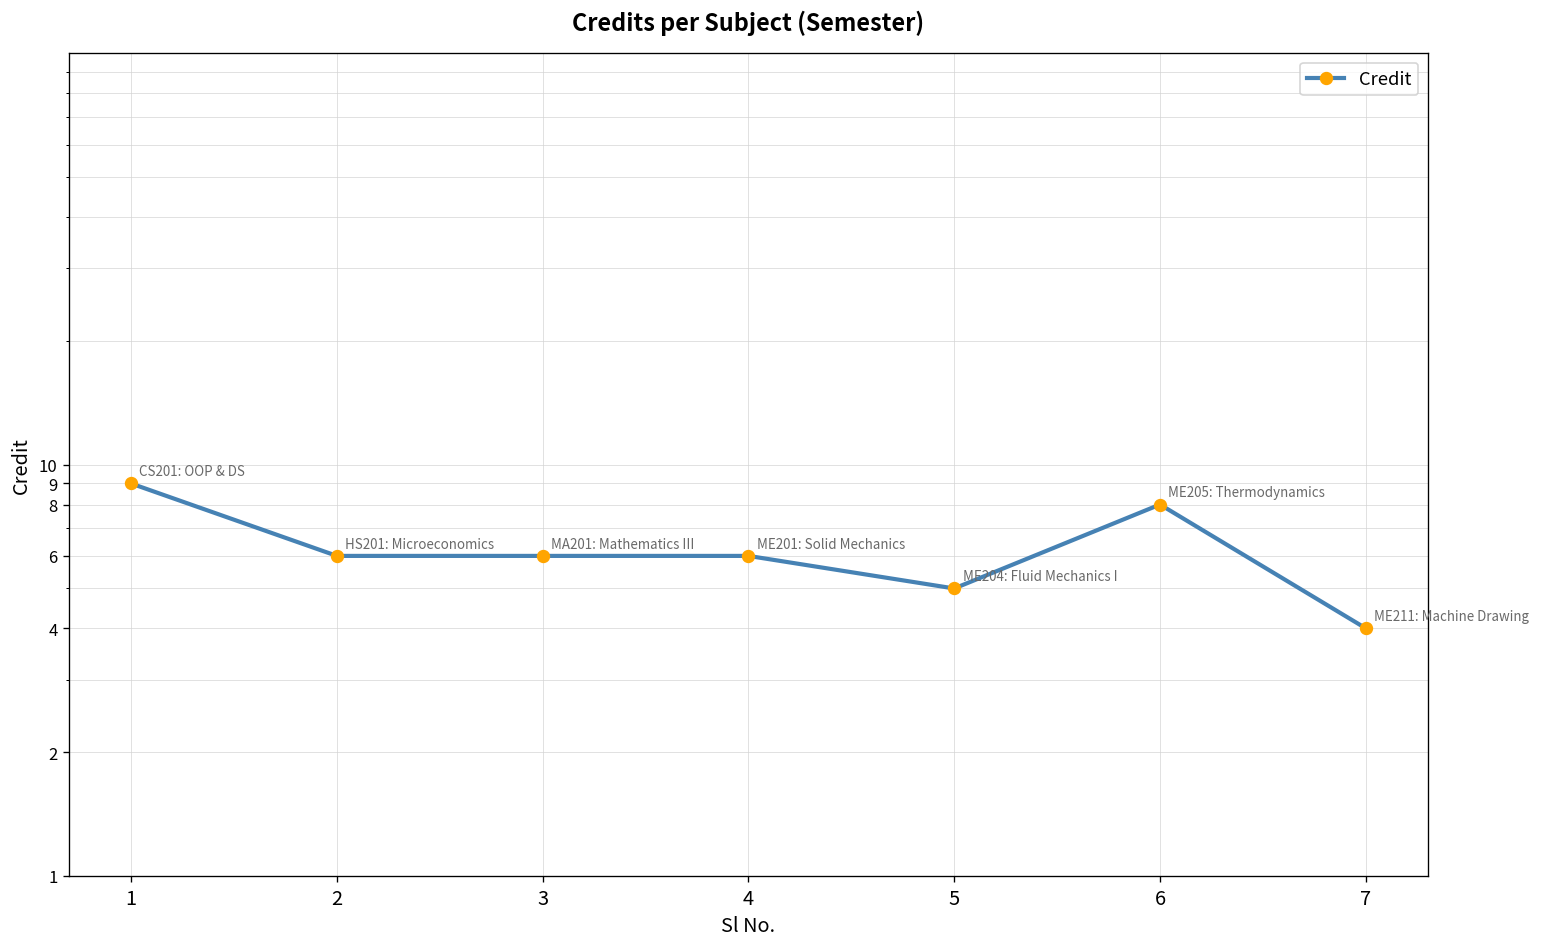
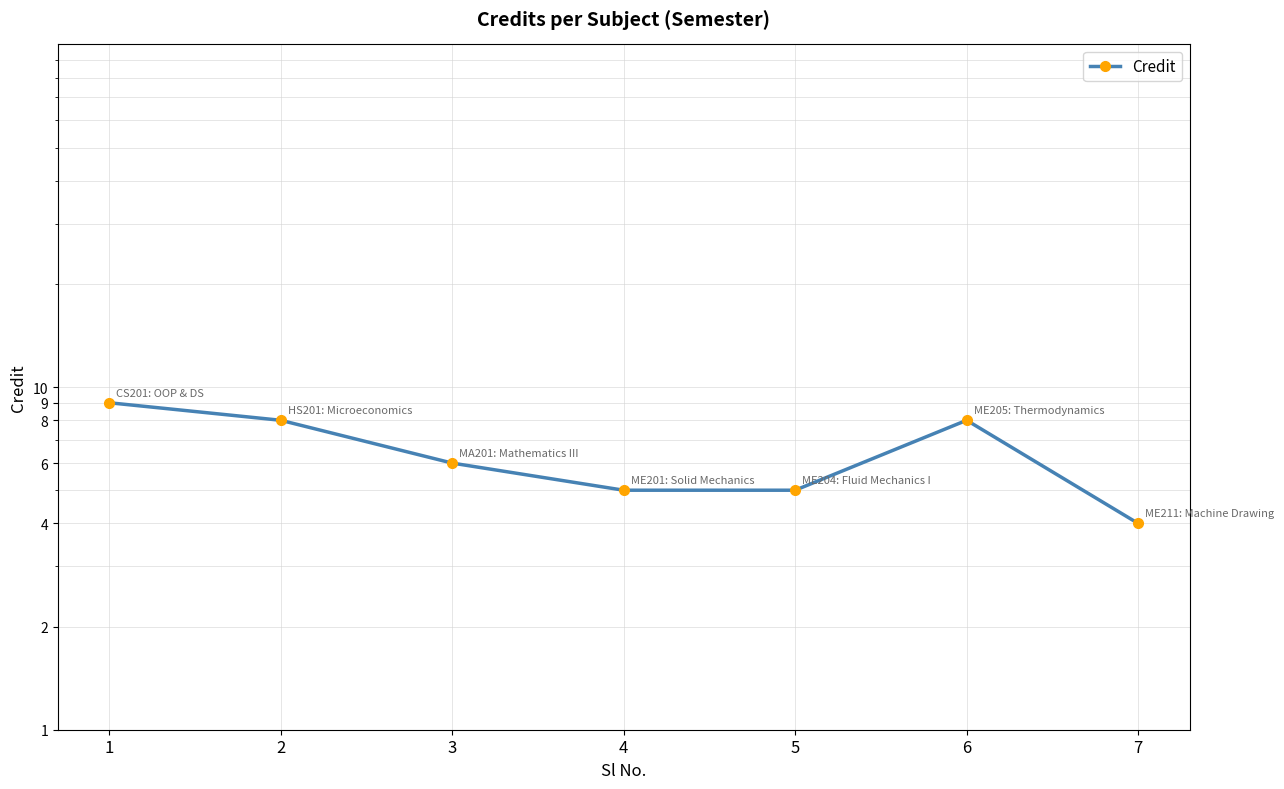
  {
    "1": 9,
-   "2": 6,
+   "2": 8,
    "3": 6,
-   "4": 6,
+   "4": 5,
    "5": 5,
    "6": 8,
    "7": 4
  }
